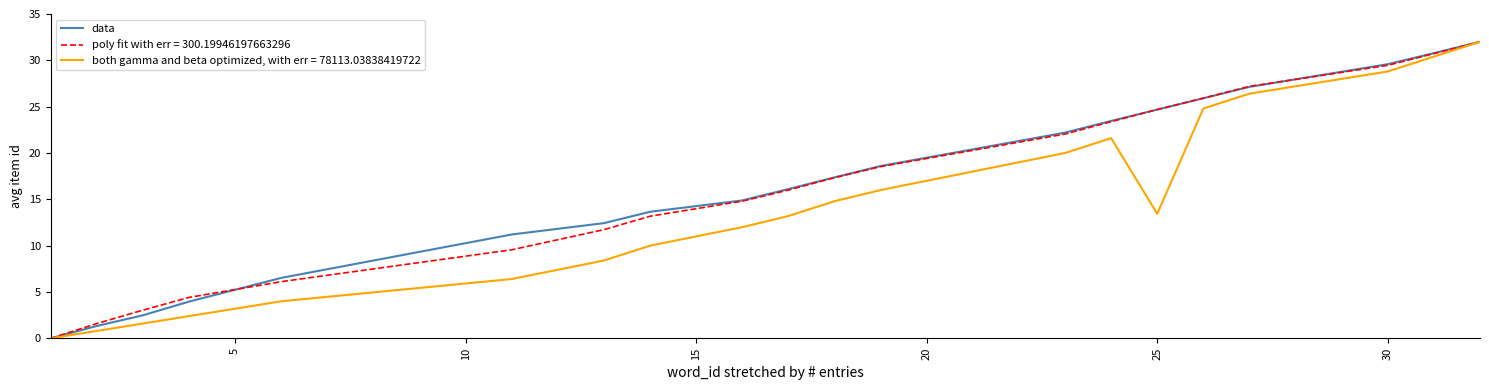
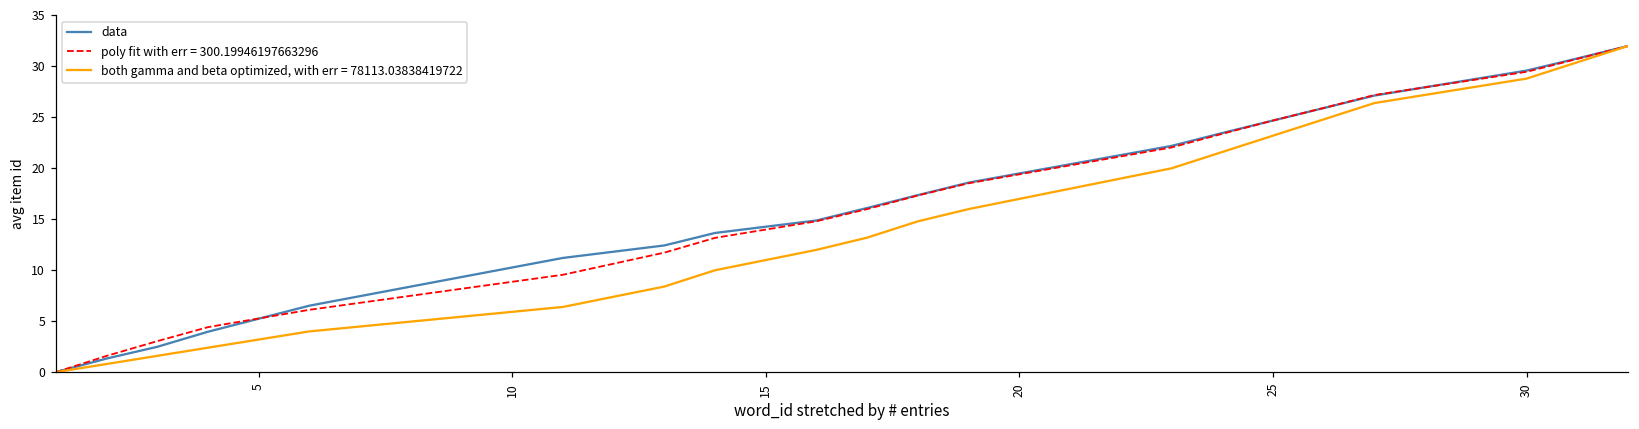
  {
    "both gamma and beta optimized, with err = 78113.03838419722": {
-     "25": 13,
+     "25": 23,
      "30": 29
    }
  }
